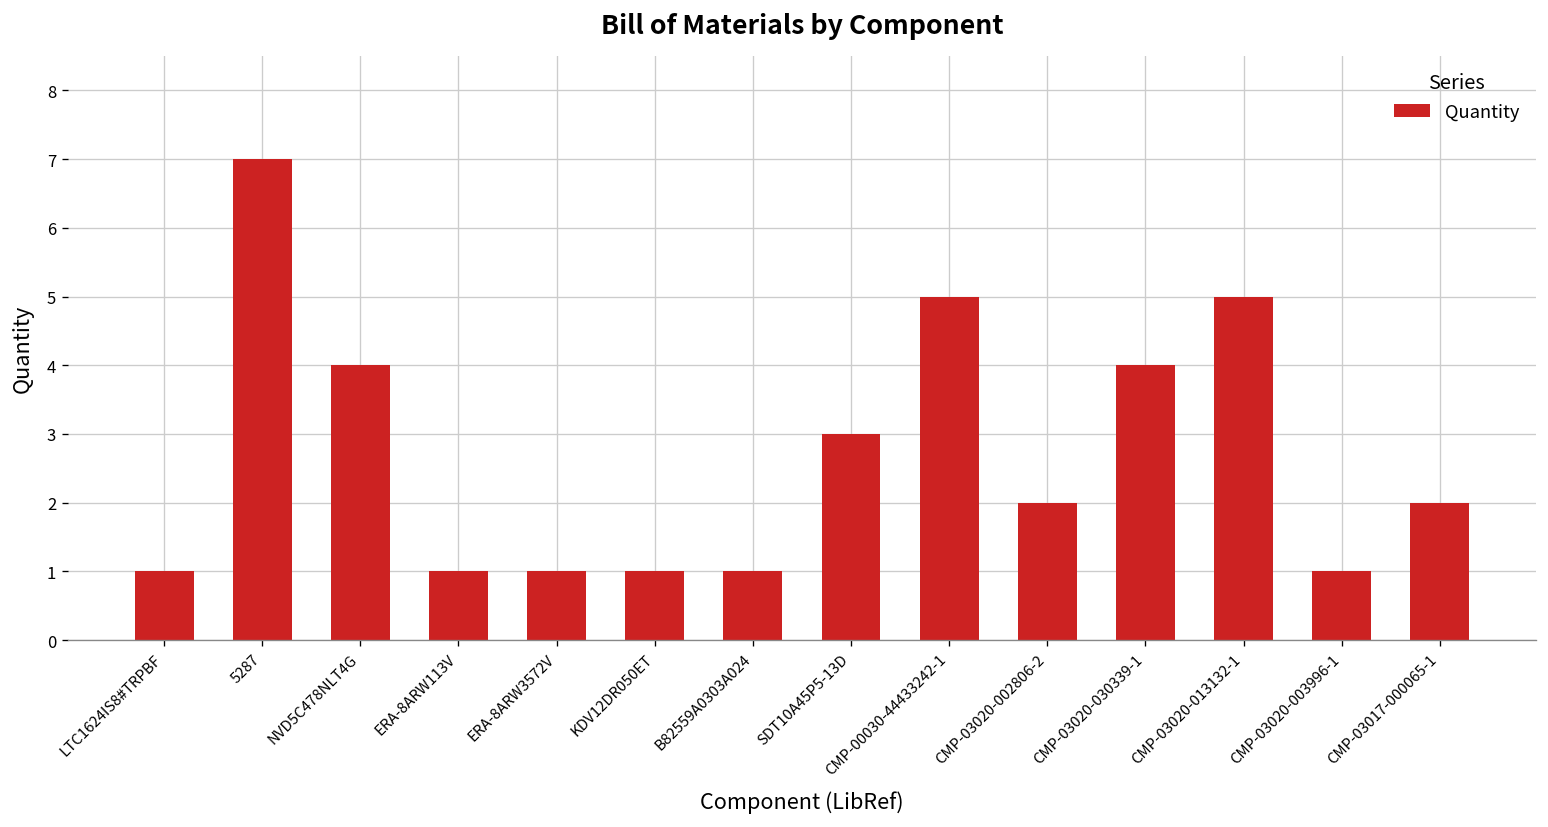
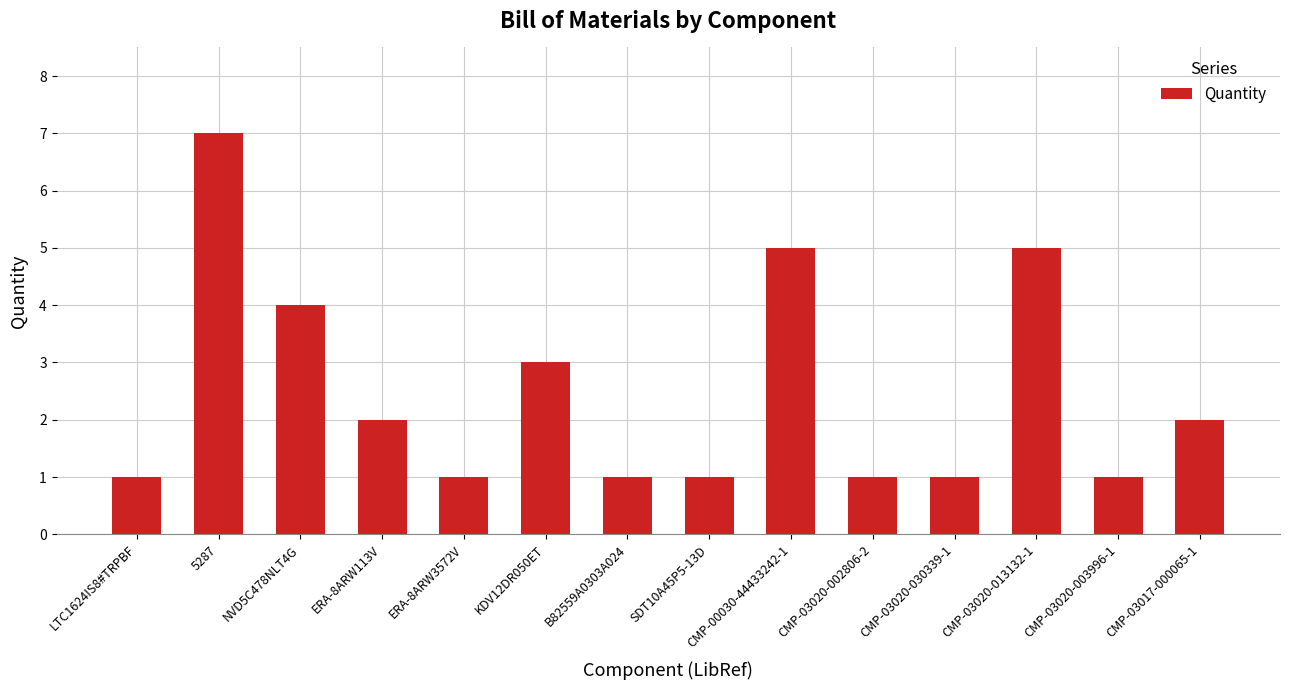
  {
    "LTC1624IS8#TRPBF": 1,
    "5287": 7,
    "NVD5C478NLT4G": 4,
-   "ERA-8ARW113V": 1,
+   "ERA-8ARW113V": 2,
    "ERA-8ARW3572V": 1,
-   "KDV12DR050ET": 1,
+   "KDV12DR050ET": 3,
    "B82559A0303A024": 1,
-   "SDT10A45P5-13D": 3,
+   "SDT10A45P5-13D": 1,
    "CMP-00030-44433242-1": 5,
-   "CMP-03020-002806-2": 2,
-   "CMP-03020-030339-1": 4,
+   "CMP-03020-002806-2": 1,
+   "CMP-03020-030339-1": 1,
    "CMP-03020-013132-1": 5,
    "CMP-03020-003996-1": 1,
    "CMP-03017-000065-1": 2
  }
